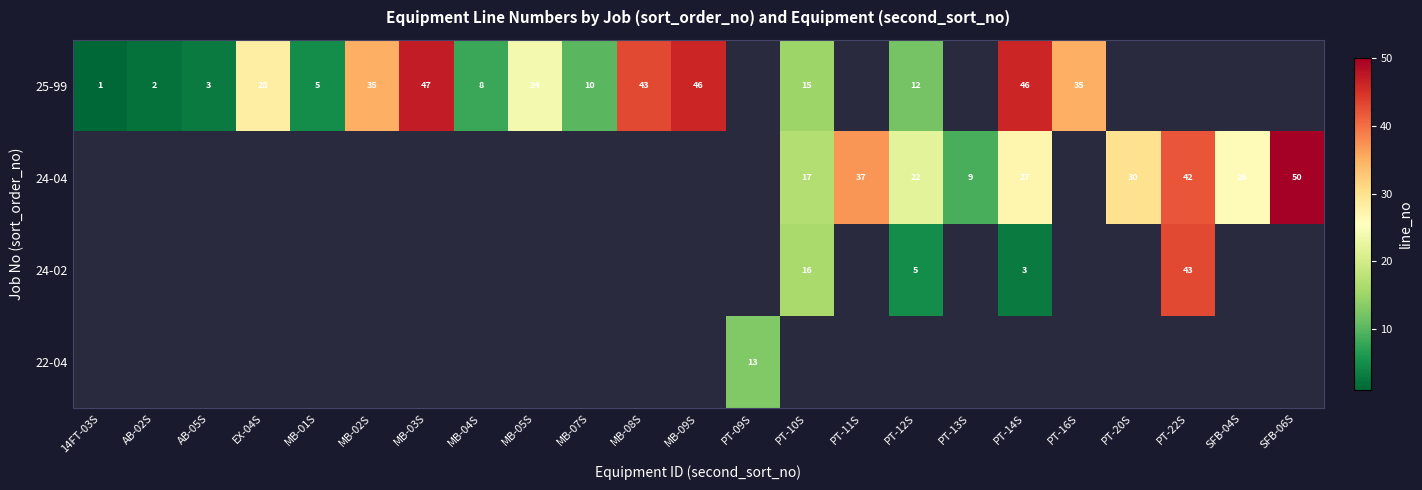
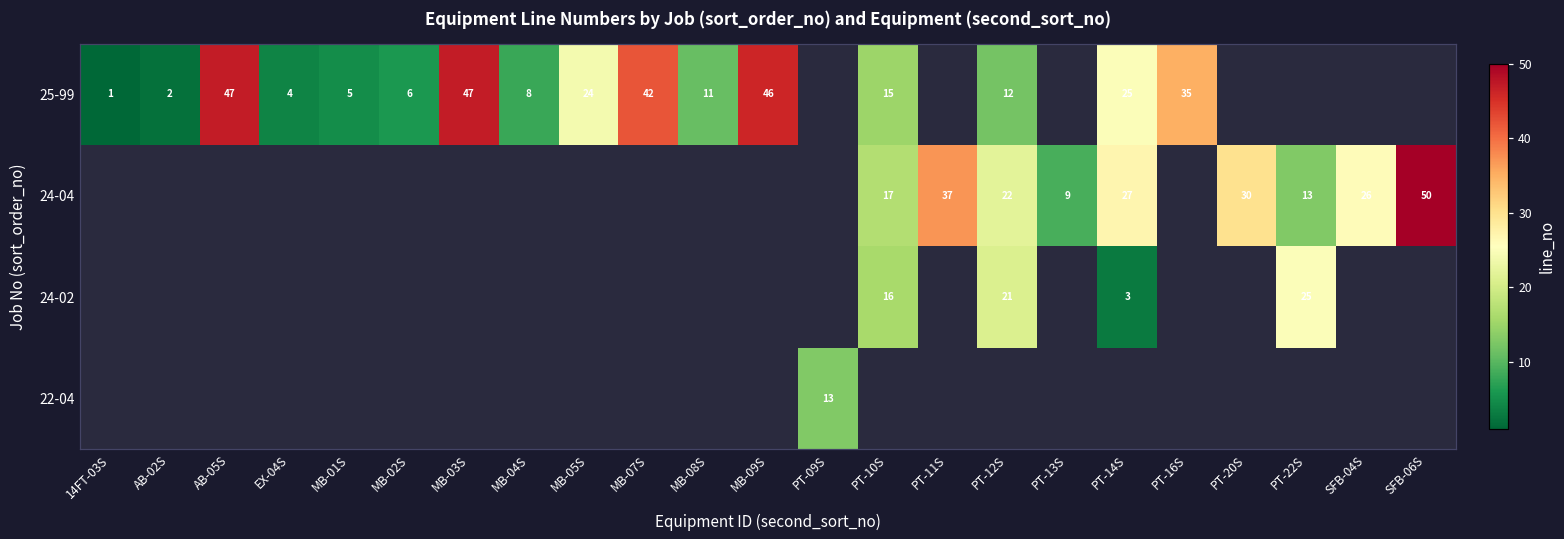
  {
    "25-99": {
      "14FT-03S": 1,
      "AB-02S": 2,
-     "AB-05S": 3,
-     "EX-04S": 28,
+     "AB-05S": 47,
+     "EX-04S": 4,
      "MB-01S": 5,
-     "MB-02S": 35,
+     "MB-02S": 6,
      "MB-03S": 47,
      "MB-04S": 8,
      "MB-05S": 24,
-     "MB-07S": 10,
-     "MB-08S": 43,
+     "MB-07S": 42,
+     "MB-08S": 11,
      "MB-09S": 46,
      "PT-10S": 15,
      "PT-12S": 12,
-     "PT-14S": 46,
+     "PT-14S": 25,
      "PT-16S": 35
    },
    "24-04": {
      "PT-10S": 17,
      "PT-11S": 37,
      "PT-12S": 22,
      "PT-13S": 9,
      "PT-14S": 27,
      "PT-20S": 30,
-     "PT-22S": 42,
+     "PT-22S": 13,
      "SFB-04S": 26,
      "SFB-06S": 50
    },
    "24-02": {
      "PT-10S": 16,
-     "PT-12S": 5,
+     "PT-12S": 21,
      "PT-14S": 3,
-     "PT-22S": 43
+     "PT-22S": 25
    },
    "22-04": {
      "PT-09S": 13
    }
  }
